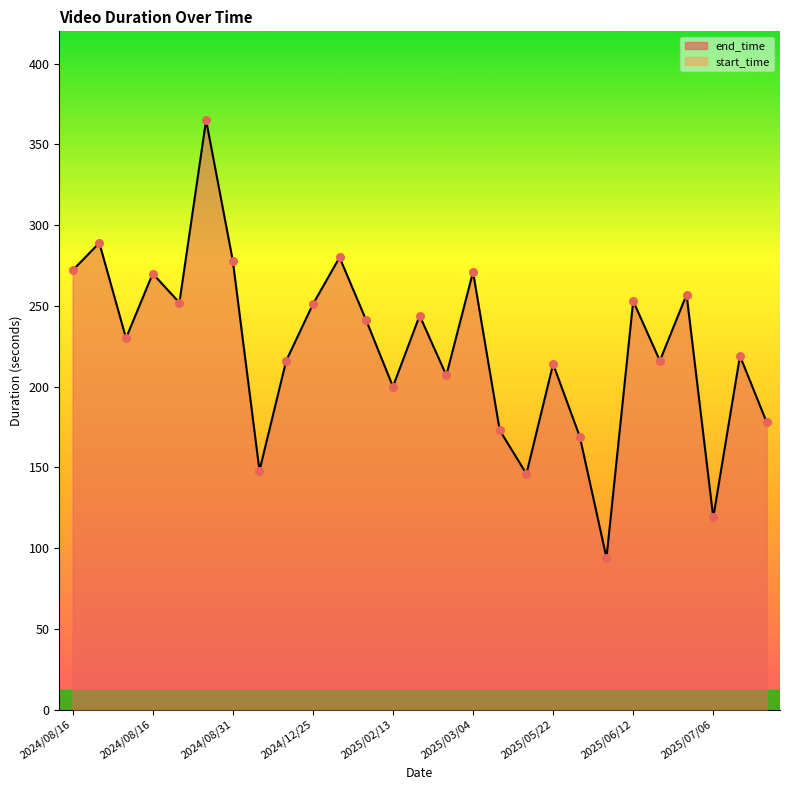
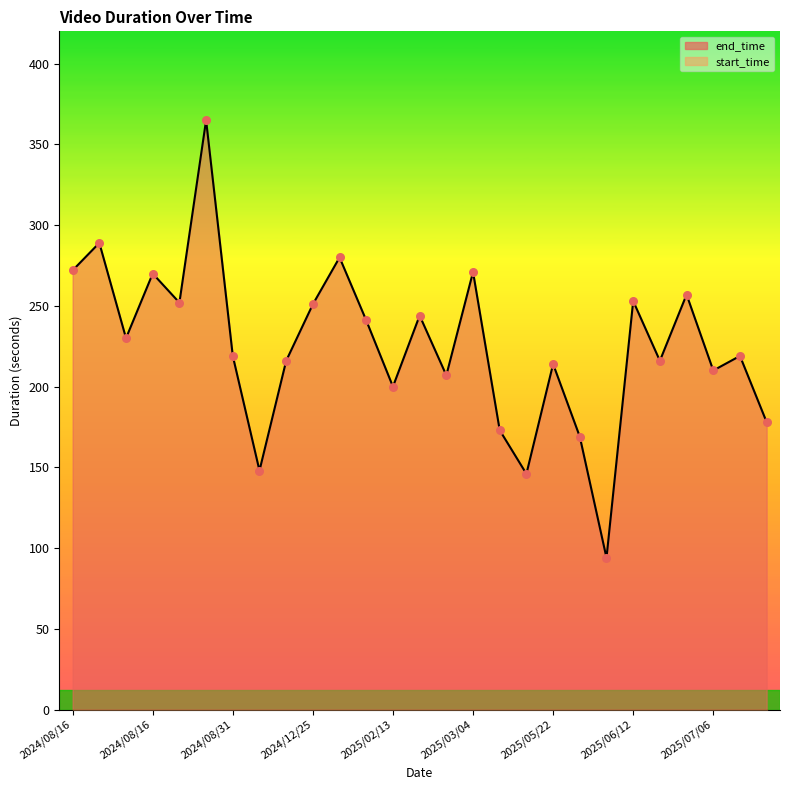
  {
    "end_time": {
-     "2024/08/31": 278,
+     "2024/08/31": 219,
      "2024/12/25": 251,
      "2025/02/13": 200,
      "2025/03/04": 271,
      "2025/05/22": 214,
      "2025/06/12": 253,
-     "2025/07/06": 119
+     "2025/07/06": 210
    }
  }
